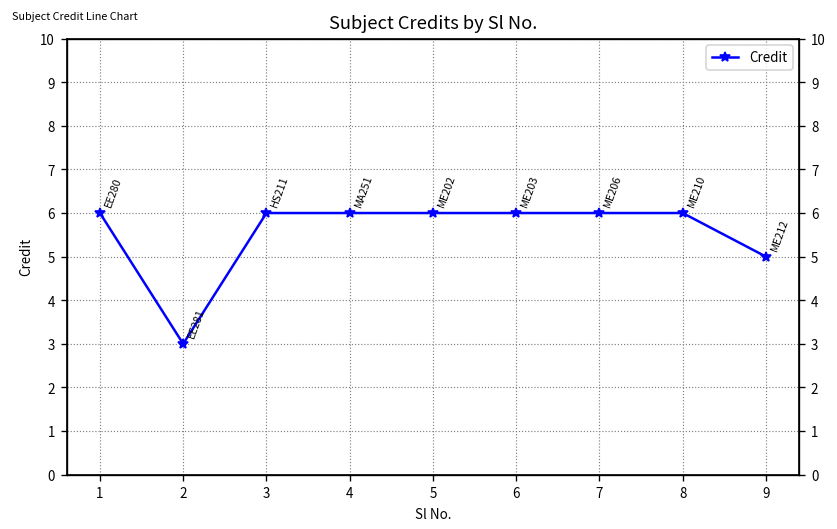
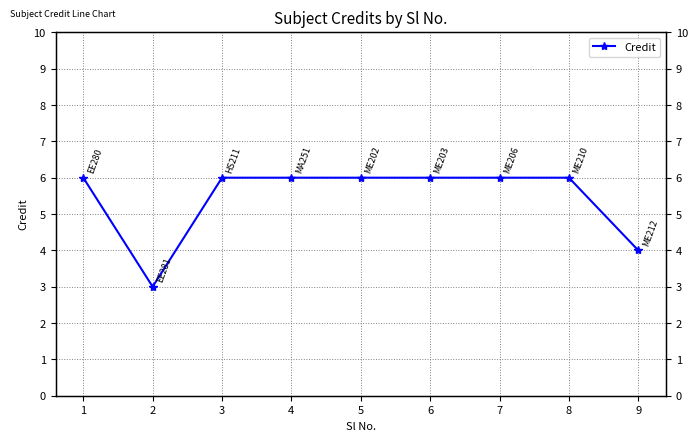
  {
    "1": 6,
    "2": 3,
    "3": 6,
    "4": 6,
    "5": 6,
    "6": 6,
    "7": 6,
    "8": 6,
-   "9": 5
+   "9": 4
  }
